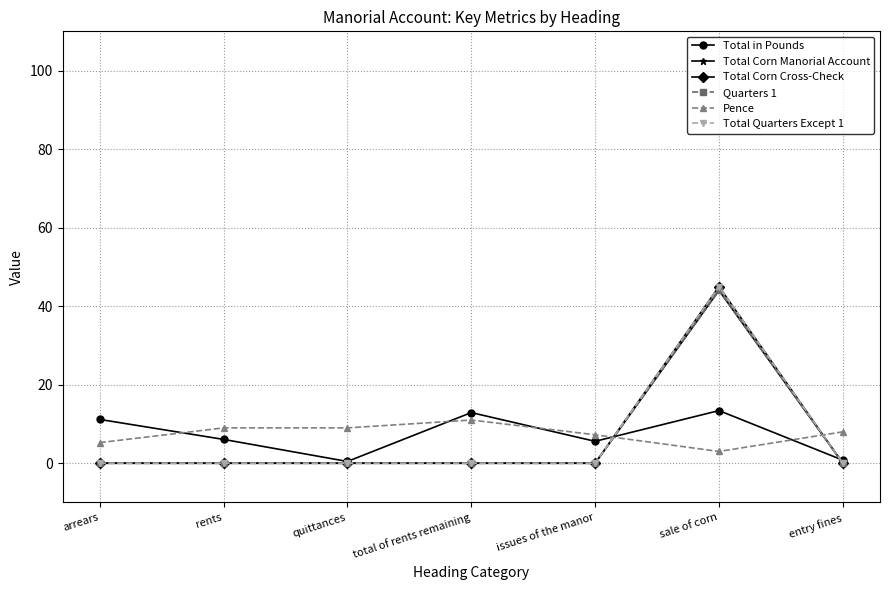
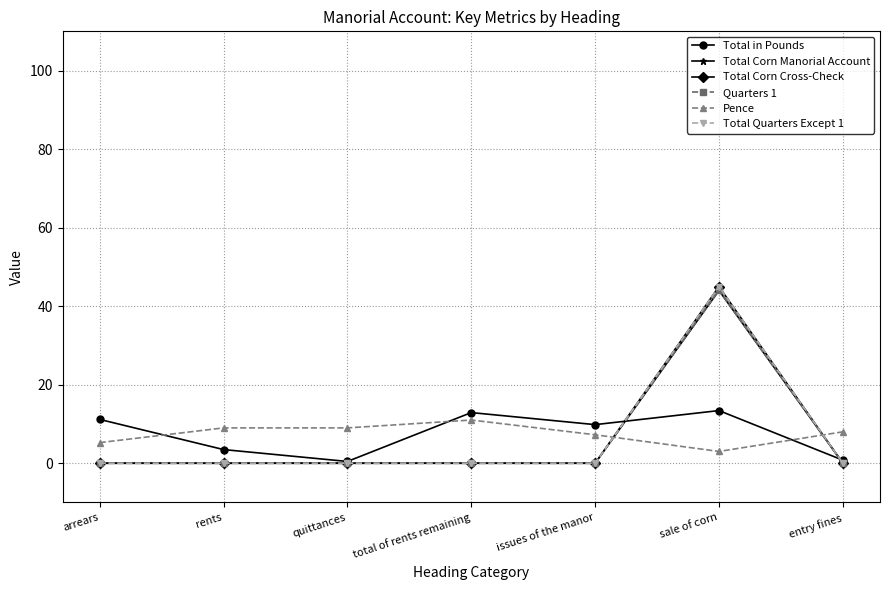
  {
    "Total in Pounds": {
      "arrears": 11,
-     "rents": 6,
+     "rents": 3,
      "total of rents remaining": 13,
-     "issues of the manor": 6,
+     "issues of the manor": 10,
      "sale of corn": 13,
      "entry fines": 1
    },
    "Total Quarters Except 1": {
      "sale of corn": 45
    }
  }
